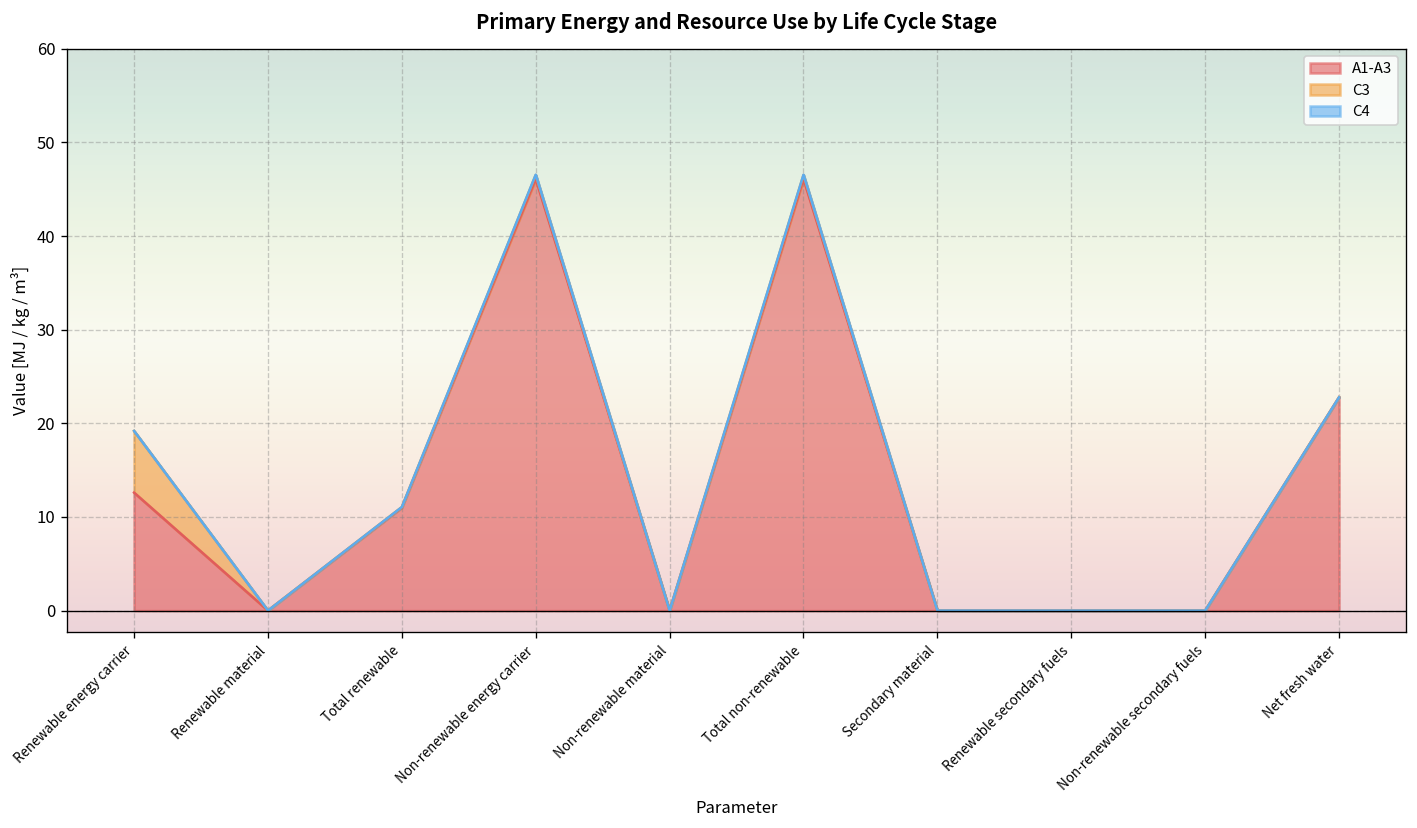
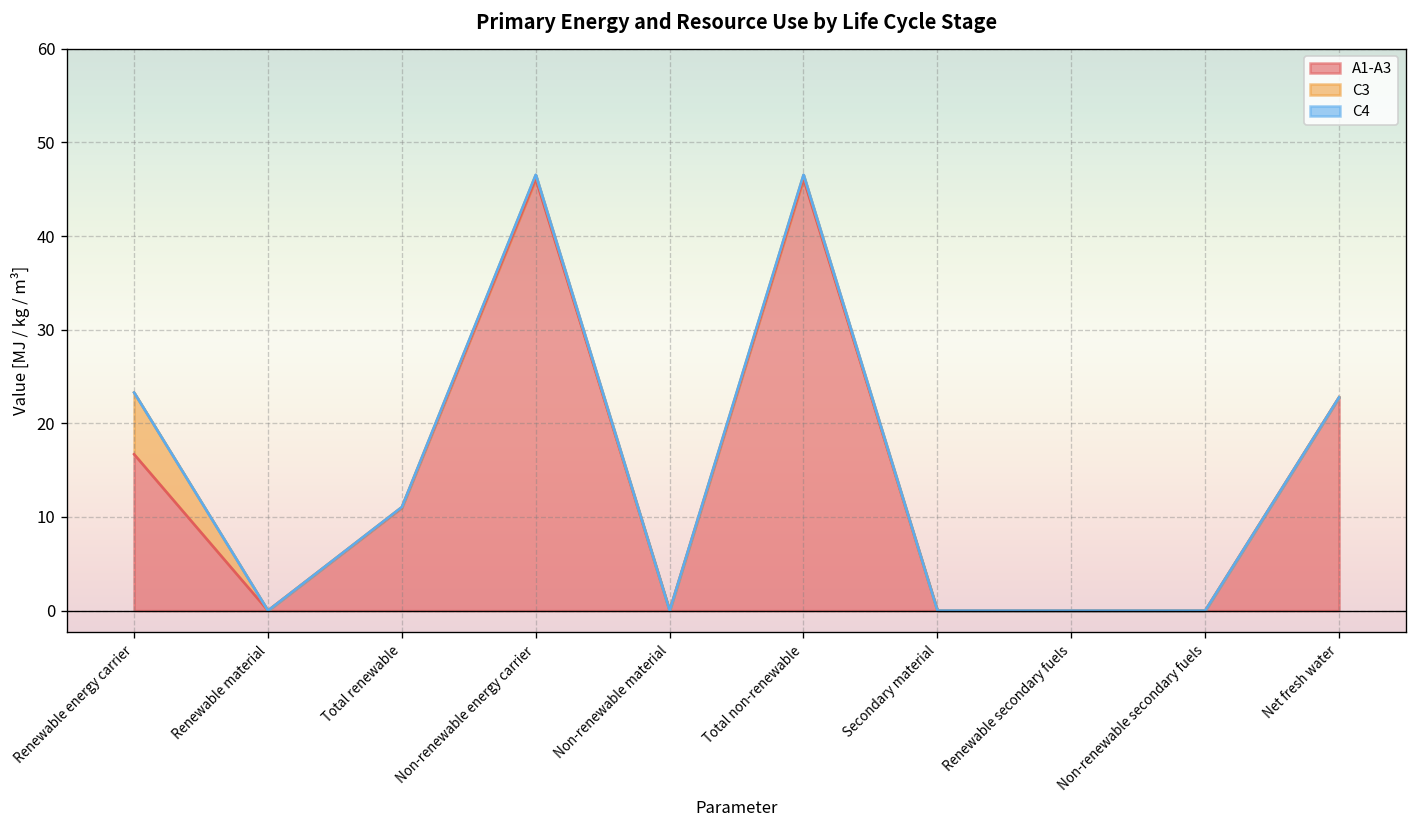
  {
    "A1-A3": {
-     "Renewable energy carrier": 13,
+     "Renewable energy carrier": 17,
      "Non-renewable energy carrier": 46,
      "Total non-renewable": 46
    }
  }
